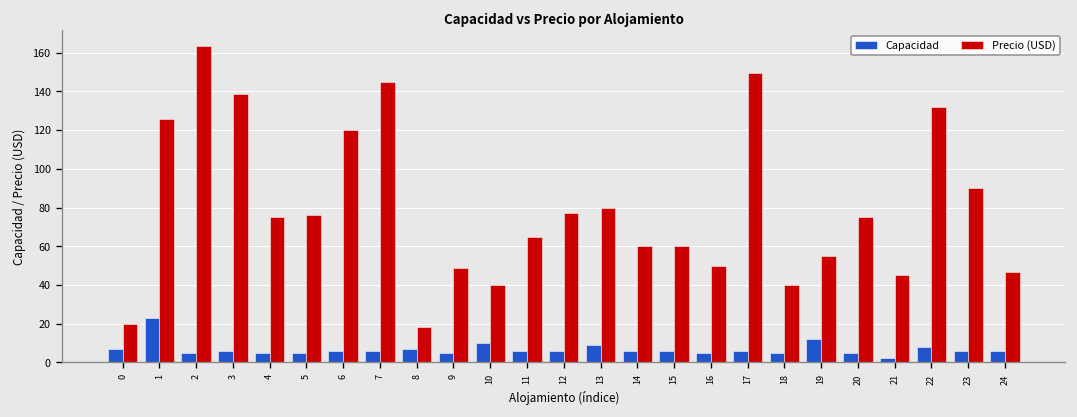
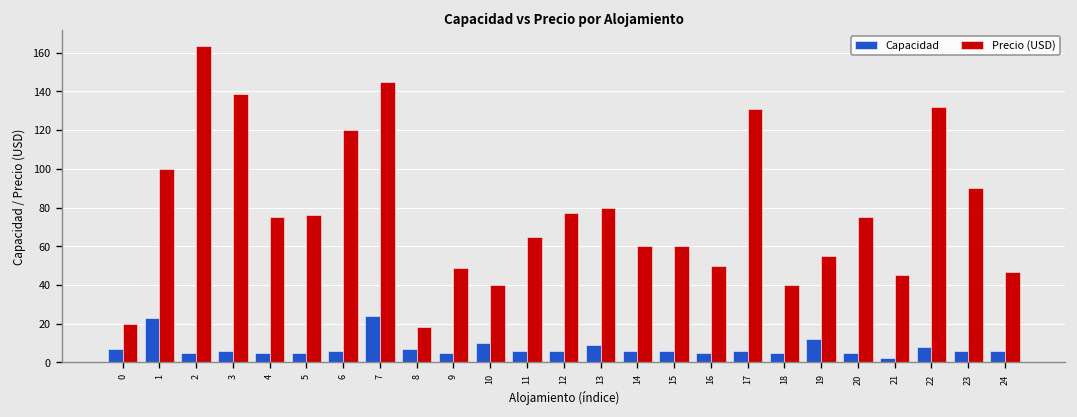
  {
    "Capacidad": {
      "0": 7,
      "1": 23,
      "2": 5,
      "3": 6,
      "4": 5,
      "5": 5,
      "6": 6,
-     "7": 6,
+     "7": 24,
      "8": 7,
      "9": 5,
      "10": 10,
      "11": 6,
      "12": 6,
      "13": 9,
      "14": 6,
      "15": 6,
      "16": 5,
      "17": 6,
      "18": 5,
      "19": 12,
      "20": 5,
      "21": 2,
      "22": 8,
      "23": 6,
      "24": 6
    },
    "Precio (USD)": {
      "0": 20,
-     "1": 126,
+     "1": 100,
      "2": 163,
      "3": 139,
      "4": 75,
      "5": 76,
      "6": 120,
      "7": 145,
      "8": 19,
      "9": 49,
      "10": 40,
      "11": 65,
      "12": 77,
      "13": 80,
      "14": 60,
      "15": 60,
      "16": 50,
-     "17": 150,
+     "17": 131,
      "18": 40,
      "19": 55,
      "20": 75,
      "21": 45,
      "22": 132,
      "23": 90,
      "24": 47
    }
  }
